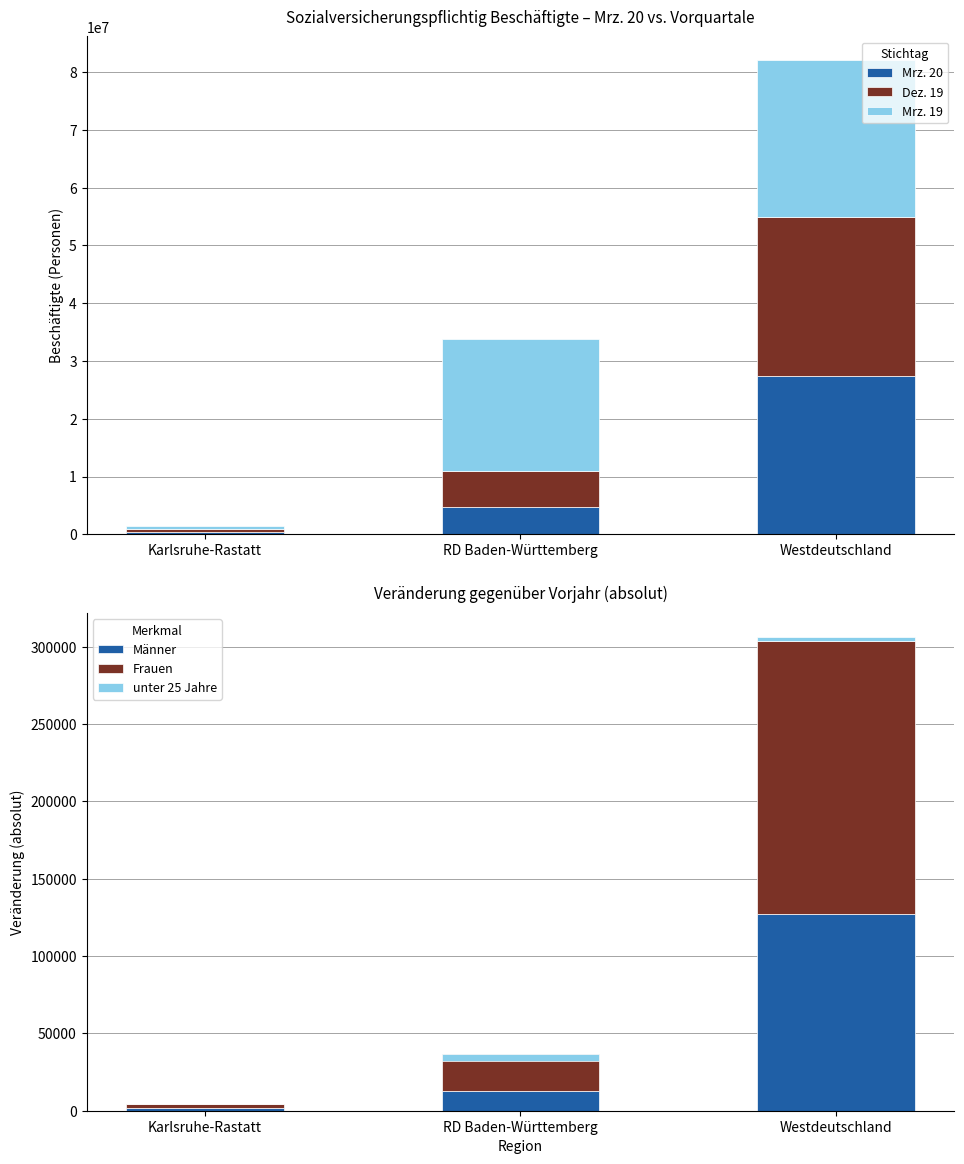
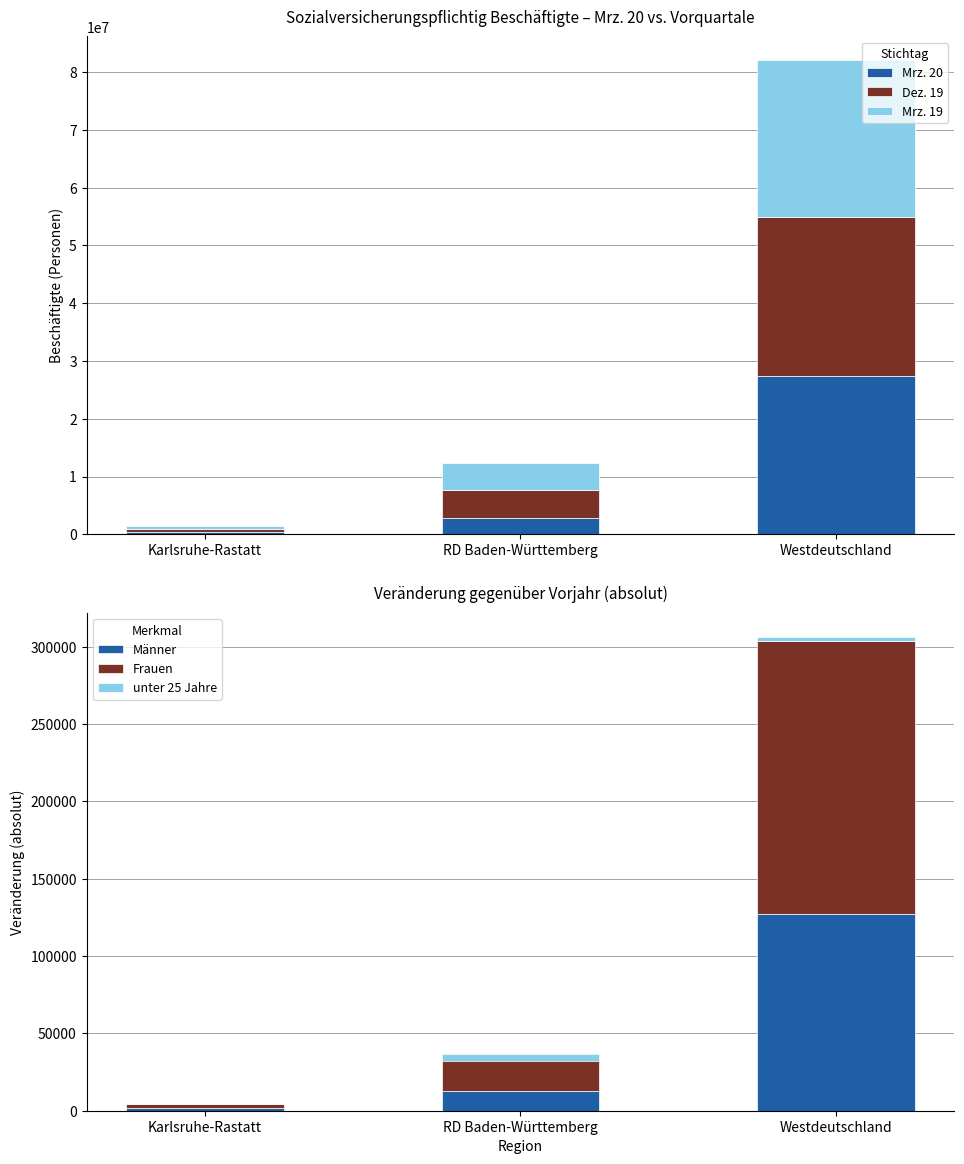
  {
    "Sozialversicherungspflichtig Beschäftigte – Mrz. 20 vs. Vorquartale": {
      "Mrz. 20": {
        "Karlsruhe-Rastatt": 0,
-       "RD Baden-Württemberg": 5000000,
+       "RD Baden-Württemberg": 3000000,
        "Westdeutschland": 27000000
      },
      "Dez. 19": {
        "Karlsruhe-Rastatt": 0,
-       "RD Baden-Württemberg": 6000000,
+       "RD Baden-Württemberg": 5000000,
        "Westdeutschland": 28000000
      },
      "Mrz. 19": {
        "Karlsruhe-Rastatt": 0,
-       "RD Baden-Württemberg": 23000000,
+       "RD Baden-Württemberg": 5000000,
        "Westdeutschland": 27000000
      }
    },
    "Veränderung gegenüber Vorjahr (absolut)": {
      "Männer": {
        "Karlsruhe-Rastatt": 2000,
        "RD Baden-Württemberg": 13000,
        "Westdeutschland": 127000
      },
      "unter 25 Jahre": {
        "Westdeutschland": 3000
      }
    }
  }
